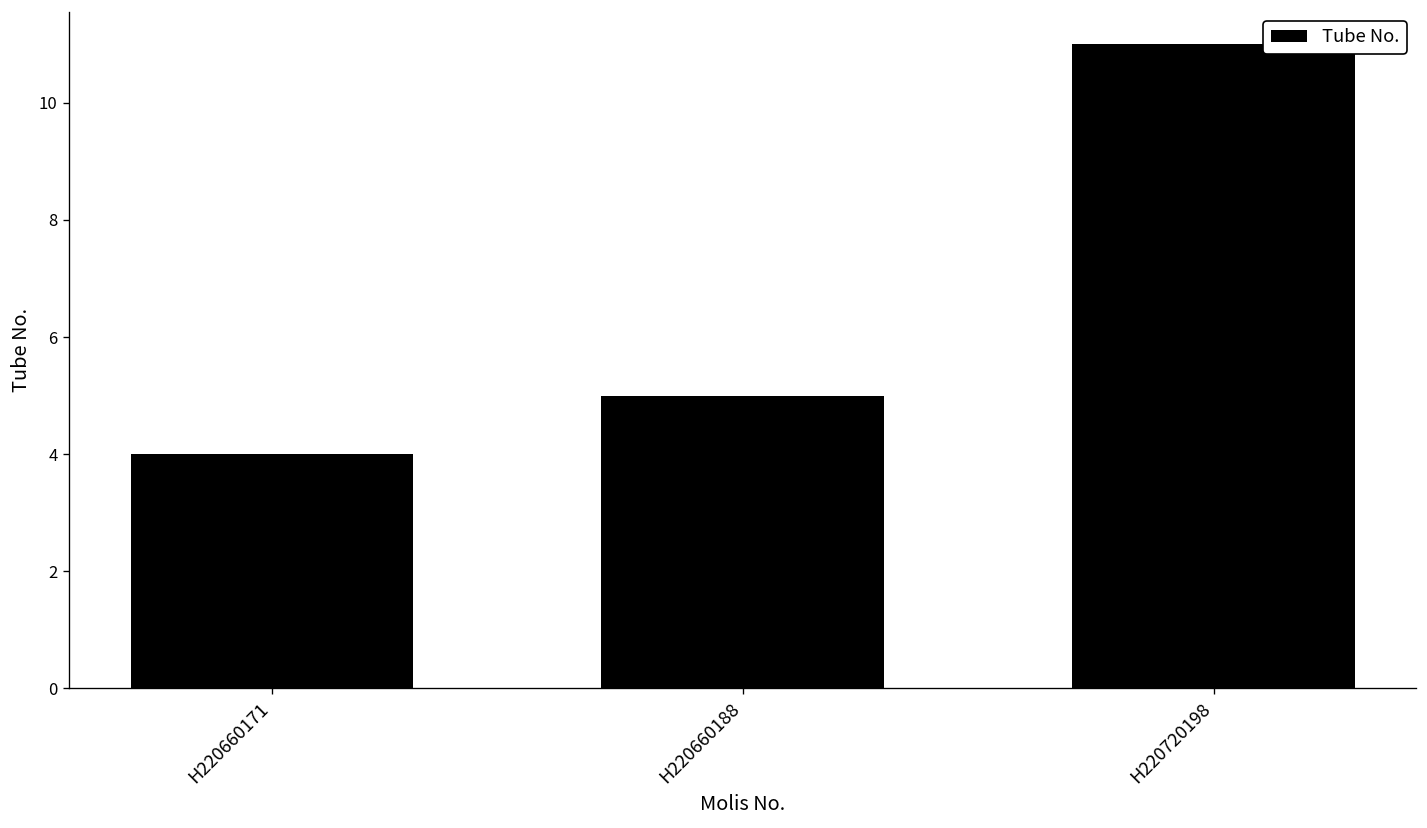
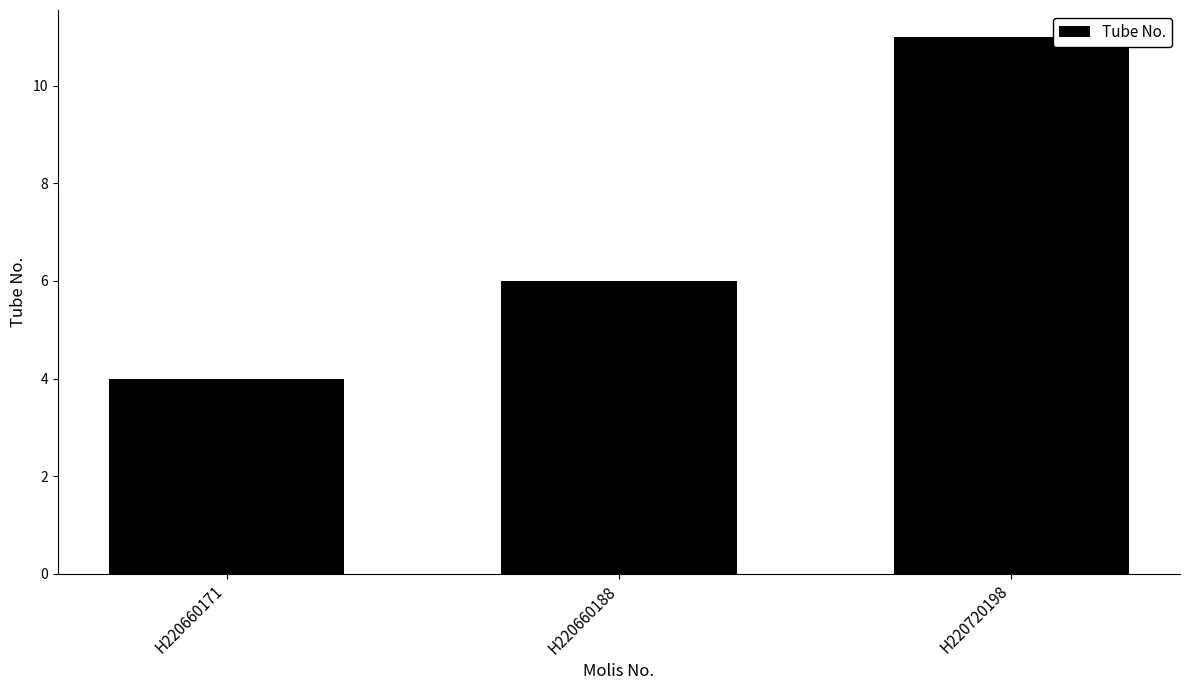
  {
    "H220660171": 4,
-   "H220660188": 5,
+   "H220660188": 6,
    "H220720198": 11
  }
